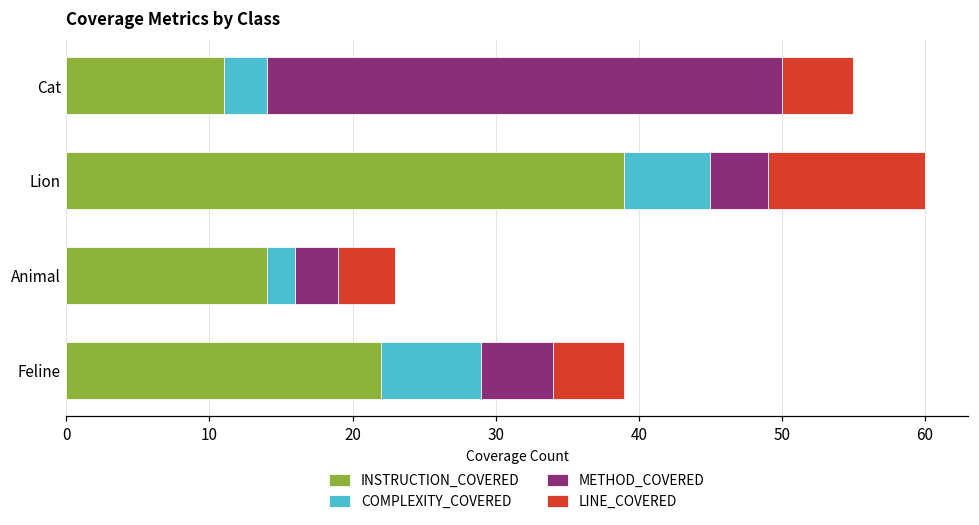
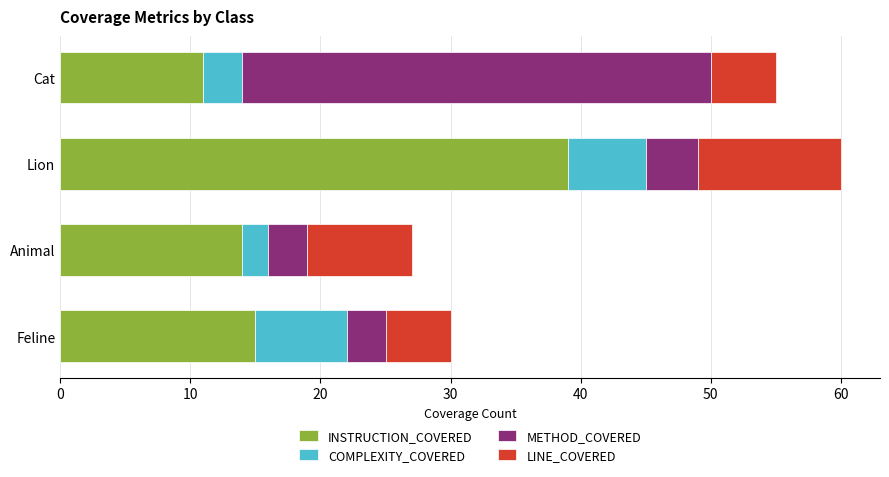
  {
    "INSTRUCTION_COVERED": {
      "Cat": 11,
      "Lion": 39,
      "Animal": 14,
-     "Feline": 22
+     "Feline": 15
    },
    "COMPLEXITY_COVERED": {
      "Cat": 3,
      "Lion": 6,
      "Animal": 2,
      "Feline": 7
    },
    "METHOD_COVERED": {
      "Cat": 36,
      "Lion": 4,
      "Animal": 3,
-     "Feline": 5
+     "Feline": 3
    },
    "LINE_COVERED": {
      "Cat": 5,
      "Lion": 11,
-     "Animal": 4,
+     "Animal": 8,
      "Feline": 5
    }
  }
